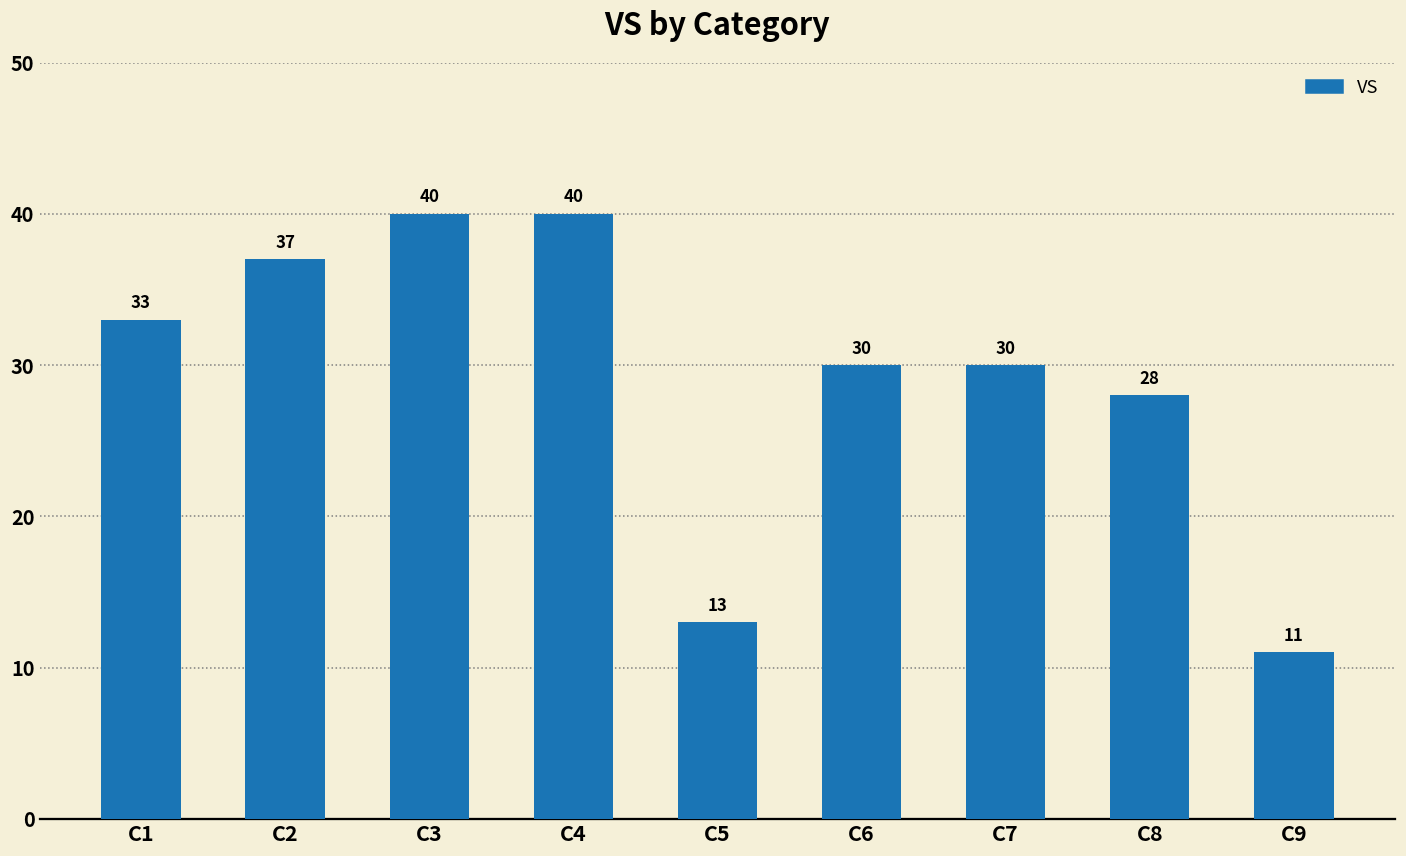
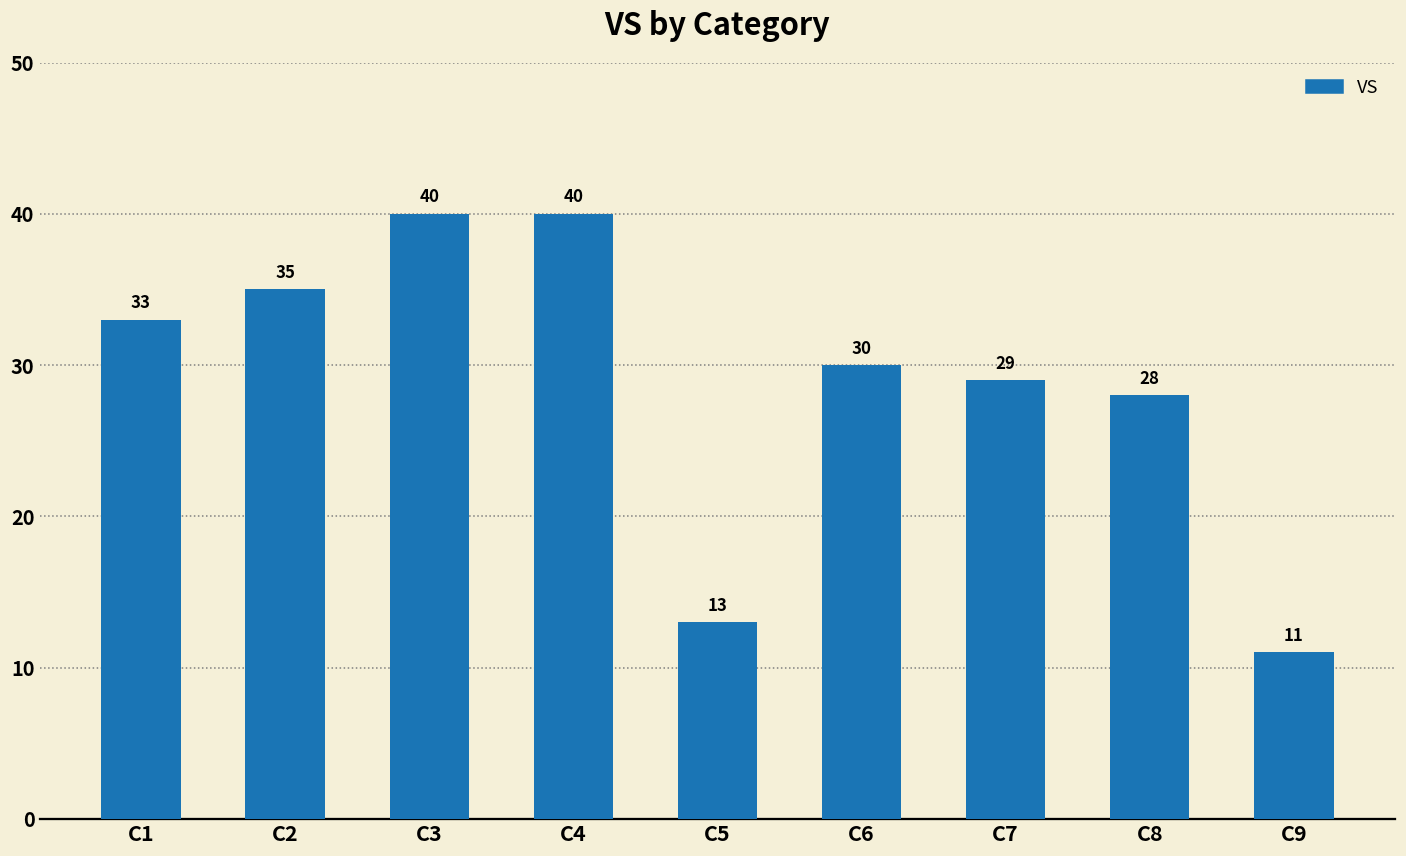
  {
    "C1": 33,
-   "C2": 37,
+   "C2": 35,
    "C3": 40,
    "C4": 40,
    "C5": 13,
    "C6": 30,
-   "C7": 30,
+   "C7": 29,
    "C8": 28,
    "C9": 11
  }
